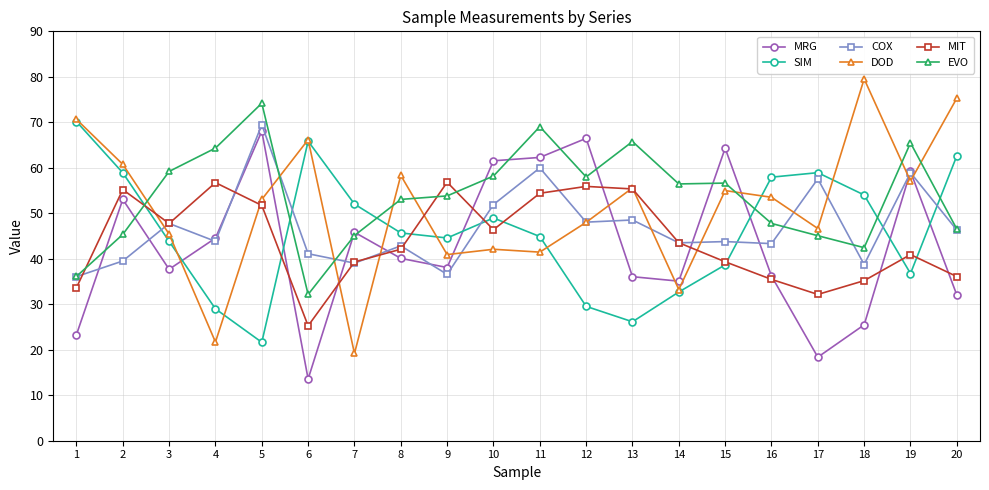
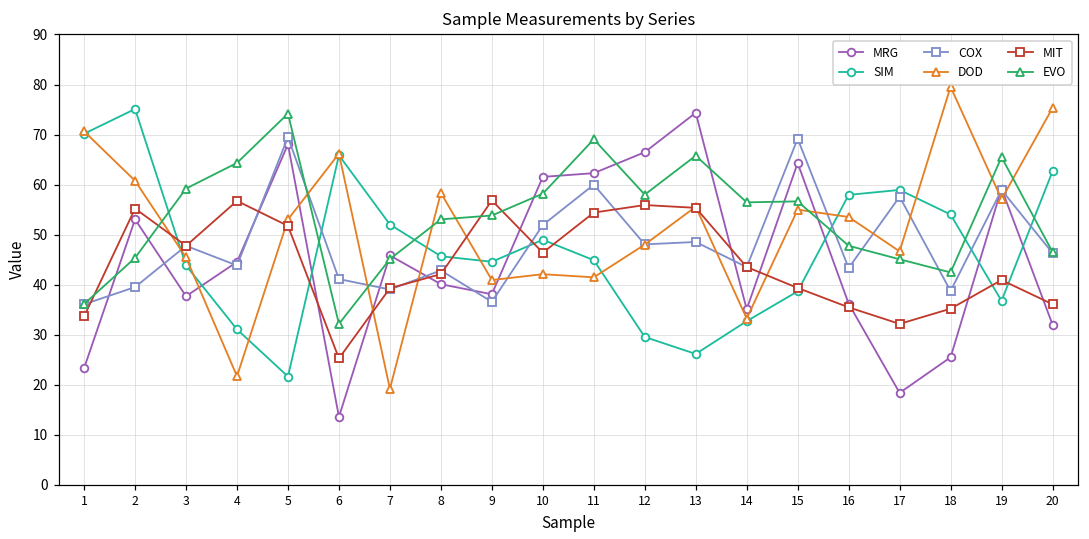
  {
    "MRG": {
      "1": 23,
      "2": 53,
      "3": 38,
      "4": 45,
      "5": 68,
      "6": 14,
      "7": 46,
      "8": 40,
      "9": 38,
      "10": 62,
      "11": 62,
      "12": 66,
-     "13": 36,
+     "13": 74,
      "14": 35,
      "15": 64,
      "16": 36,
      "17": 18,
      "18": 25,
      "20": 32
    },
    "SIM": {
-     "2": 59,
+     "2": 75,
      "3": 44,
-     "4": 29,
+     "4": 31,
      "5": 22,
      "7": 52,
      "8": 46,
      "9": 45,
      "10": 49,
      "11": 45,
      "12": 30,
      "13": 26,
      "15": 39,
      "16": 58,
      "17": 59,
      "18": 54,
      "19": 37,
      "20": 63
    },
    "COX": {
      "2": 40,
      "4": 44,
      "5": 69,
      "6": 41,
      "8": 43,
      "9": 37,
      "10": 52,
      "11": 60,
      "13": 49,
-     "15": 44,
+     "15": 69,
      "16": 43,
      "17": 58,
      "18": 39
    },
    "DOD": {
      "2": 61,
      "3": 45,
      "4": 22,
      "5": 53,
      "7": 19,
      "8": 58,
      "9": 41,
      "10": 42,
      "11": 41,
      "15": 55,
      "16": 54,
      "17": 47,
      "18": 80,
      "19": 57,
      "20": 75
    },
    "MIT": {
      "1": 34,
      "2": 55,
      "4": 57,
      "5": 52,
      "6": 25,
      "8": 42,
      "9": 57,
      "10": 46,
      "11": 54,
      "12": 56,
      "15": 39,
      "16": 35,
      "17": 32,
      "18": 35,
      "19": 41,
      "20": 36
    },
    "EVO": {
      "2": 45,
      "3": 59,
      "4": 64,
      "5": 74,
      "6": 32,
      "7": 45,
      "8": 53,
      "9": 54,
      "10": 58,
      "11": 69,
      "12": 58,
      "13": 66,
      "14": 56,
      "15": 57,
      "16": 48,
      "17": 45,
      "18": 42,
      "19": 65
    }
  }
